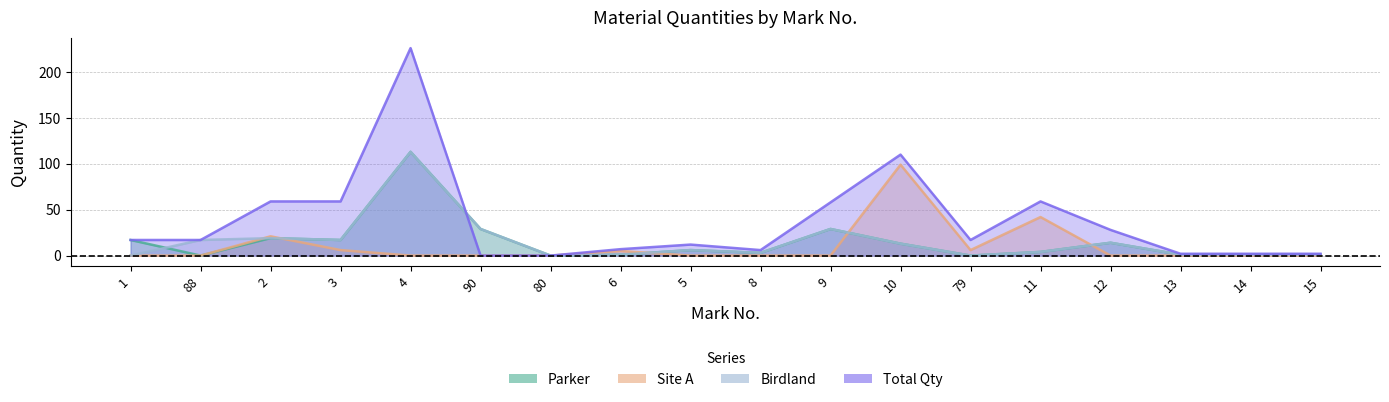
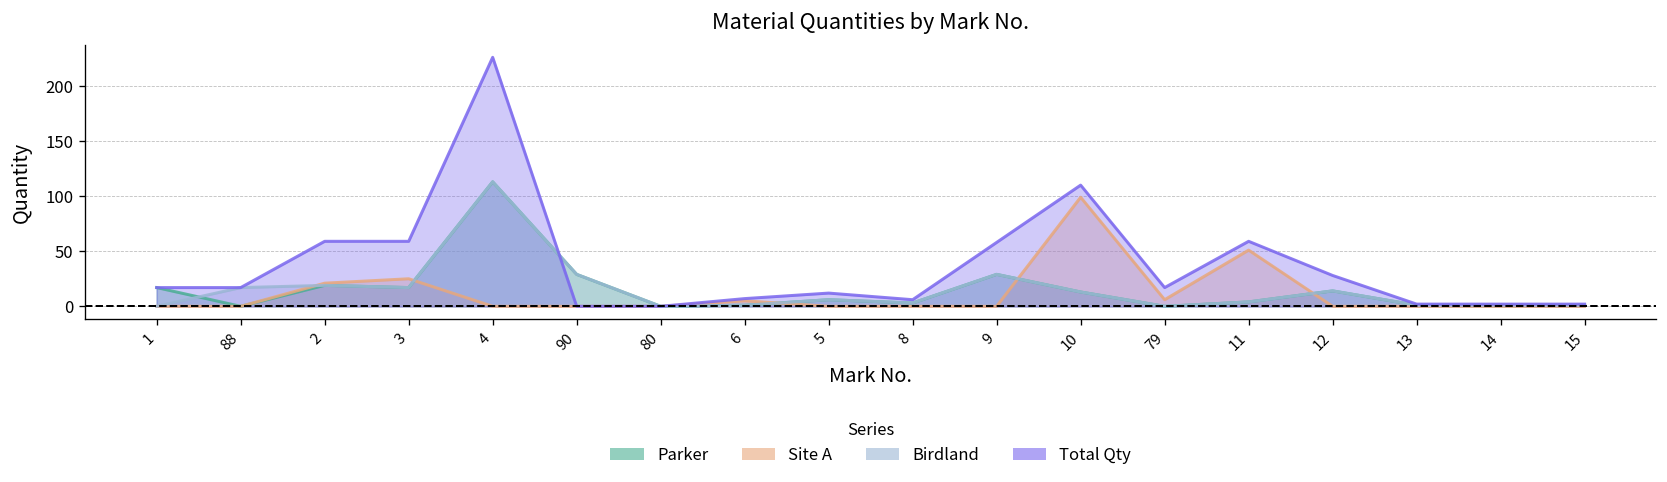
  {
    "Site A": {
-     "3": 10,
+     "3": 30,
      "4": 0,
      "5": 0,
      "8": 0,
      "9": 0,
      "10": 100,
      "79": 10,
-     "11": 40,
+     "11": 50,
      "12": 0
    }
  }
